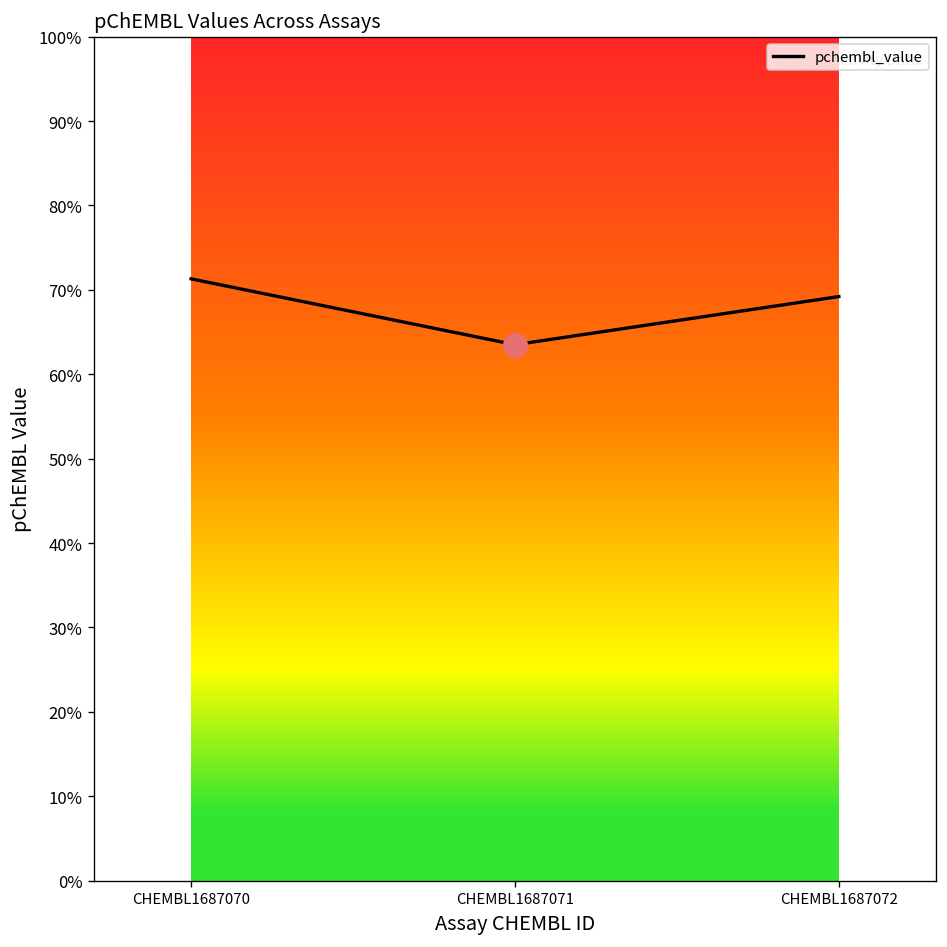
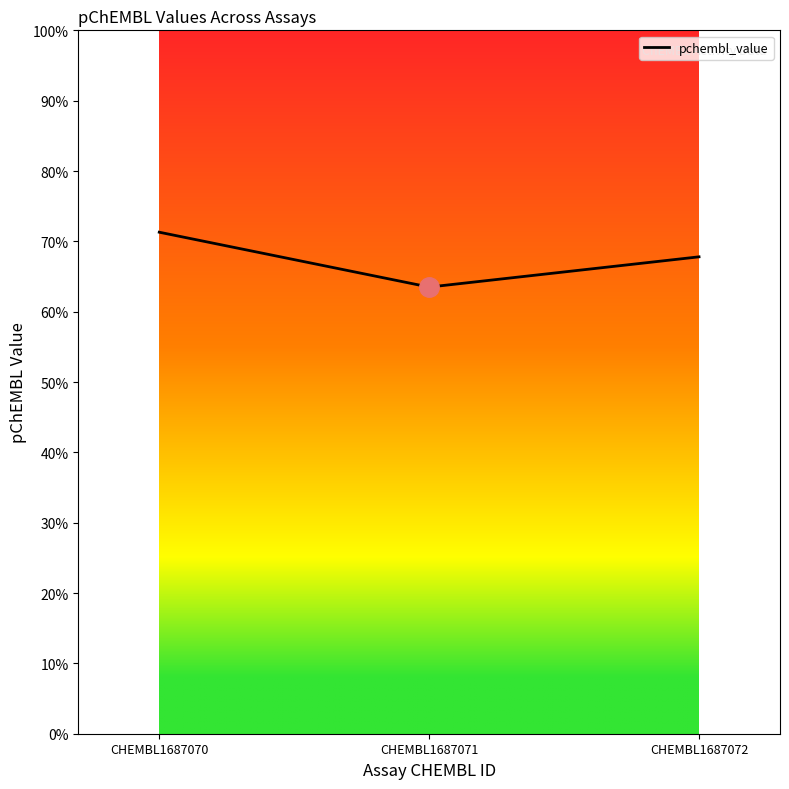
  {
    "pchembl_value": {
      "CHEMBL1687070": "71%",
-     "CHEMBL1687072": "69%"
+     "CHEMBL1687072": "68%"
    }
  }
